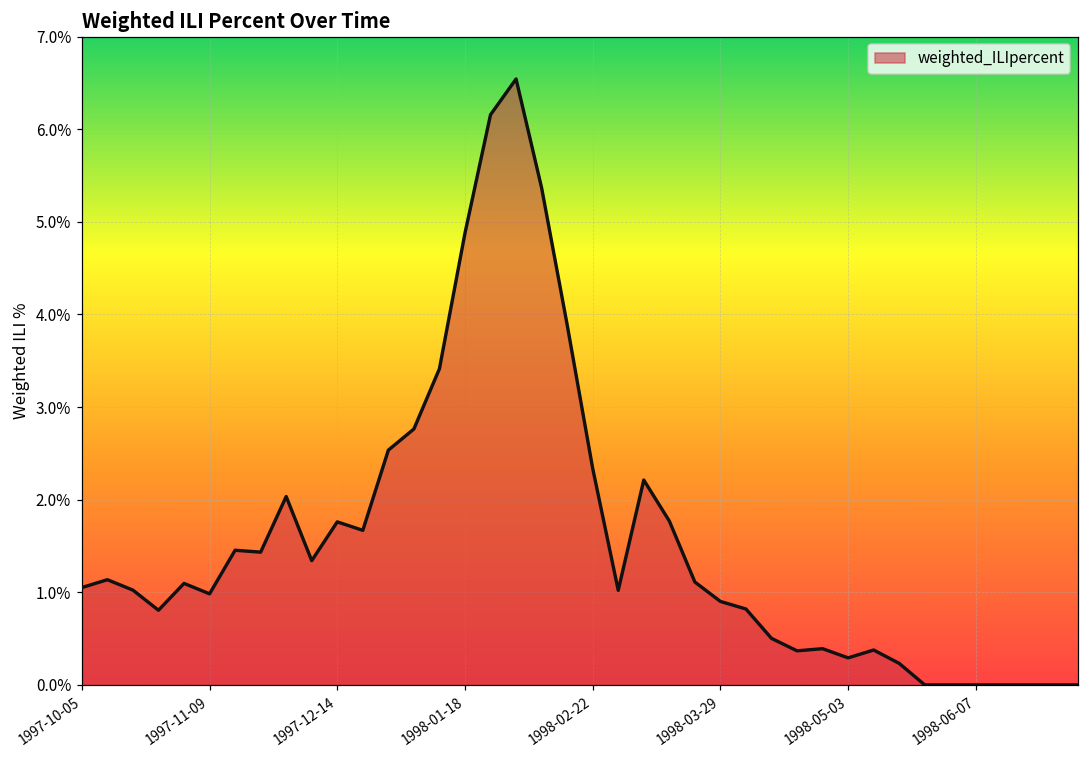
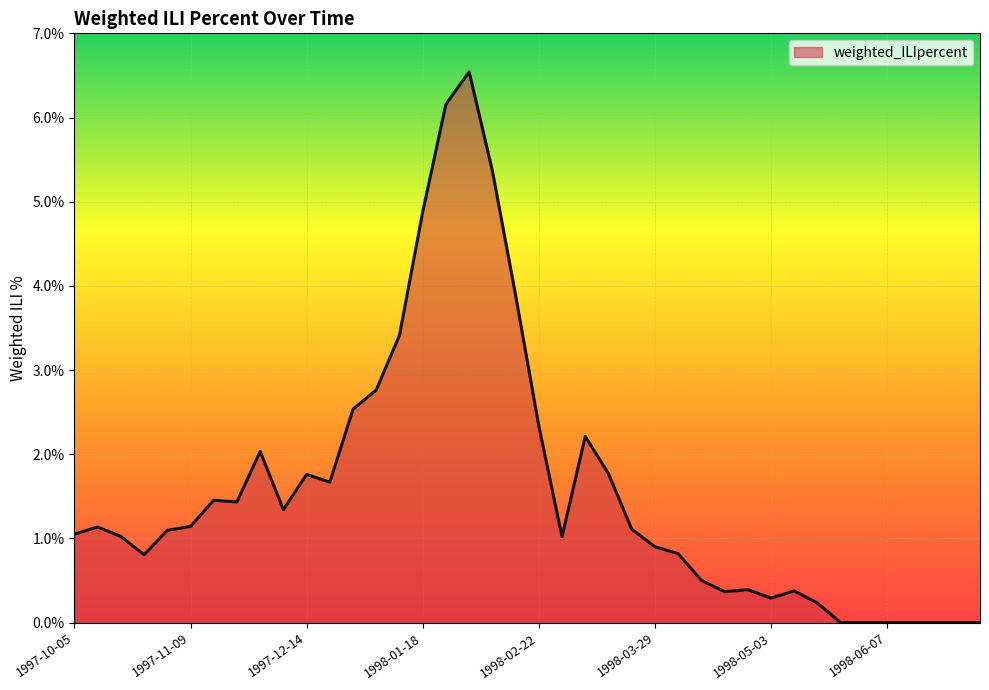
  {
    "1997-10-05": "1.1%",
-   "1997-11-09": "1.0%",
+   "1997-11-09": "1.1%",
    "1997-12-14": "1.8%",
    "1998-01-18": "4.9%",
    "1998-02-22": "2.3%",
    "1998-03-29": "0.9%",
    "1998-05-03": "0.3%",
    "1998-06-07": "0.0%"
  }
